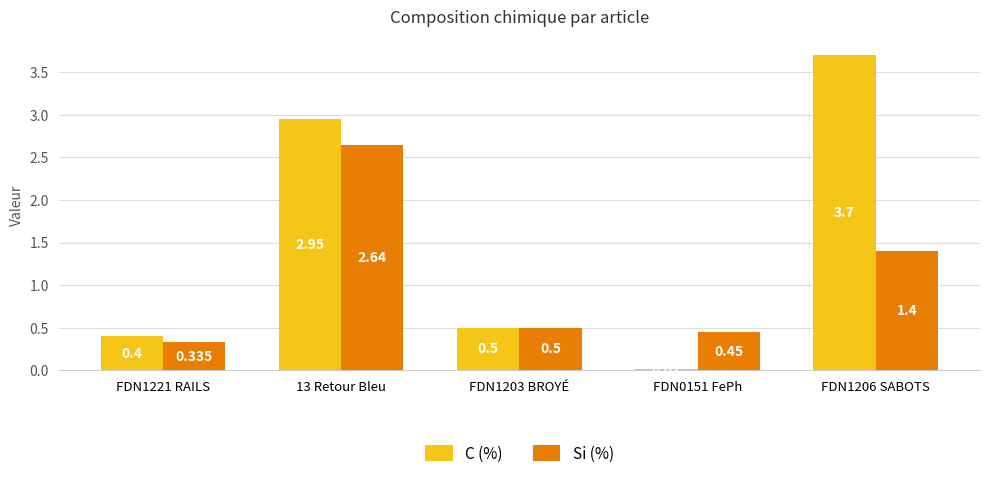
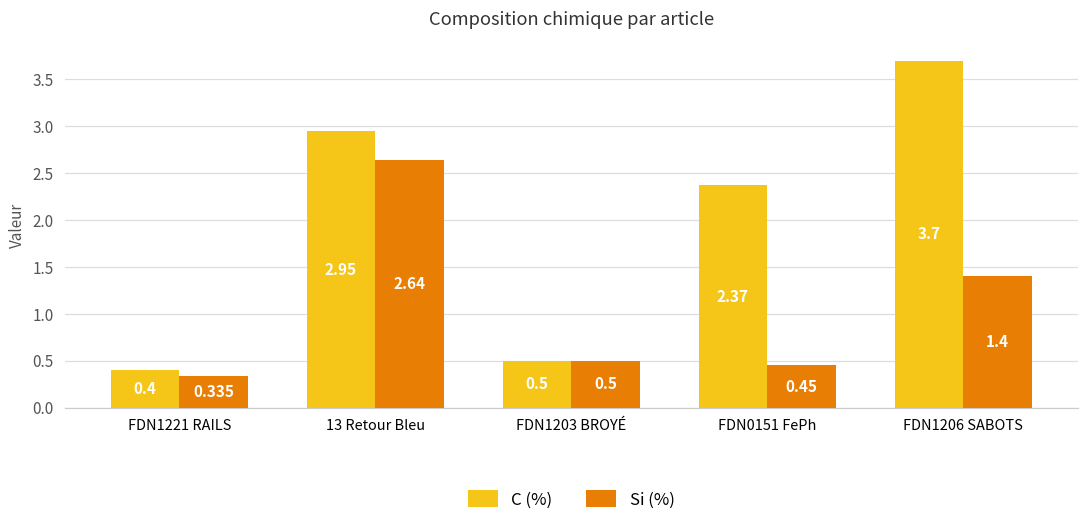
  {
    "C (%)": {
-     "FDN0151 FePh": 0.0
+     "FDN0151 FePh": 2.4
    },
    "Si (%)": {
      "FDN1221 RAILS": 0.335,
      "13 Retour Bleu": 2.64,
      "FDN1203 BROYÉ": 0.5,
      "FDN0151 FePh": 0.45,
      "FDN1206 SABOTS": 1.4
    }
  }
